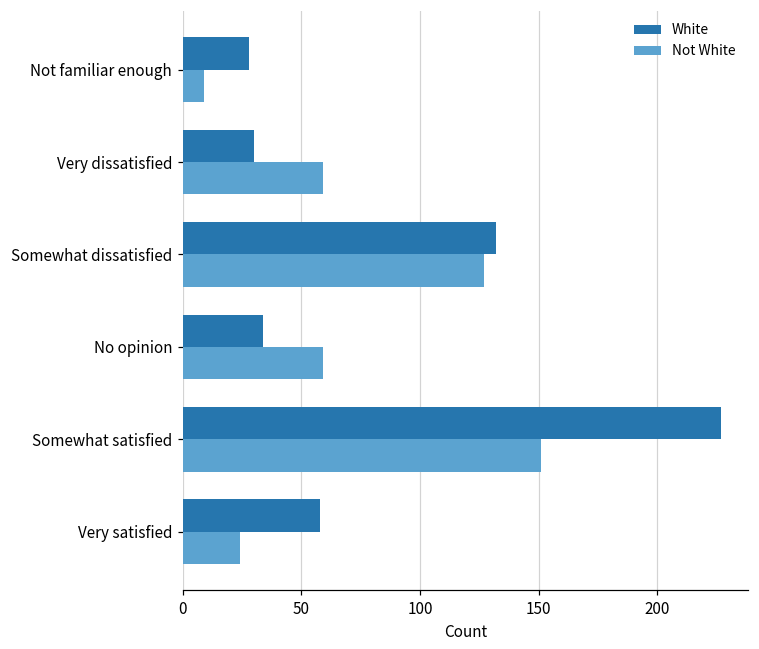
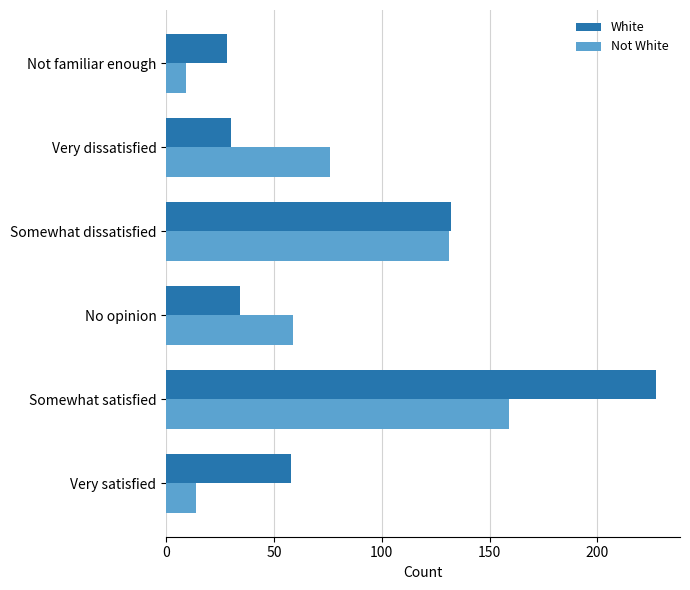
  {
    "White": {
      "Not familiar enough": 28,
      "Very dissatisfied": 30,
      "Somewhat dissatisfied": 132,
      "No opinion": 34,
      "Somewhat satisfied": 227,
      "Very satisfied": 58
    },
    "Not White": {
      "Not familiar enough": 9,
-     "Very dissatisfied": 59,
-     "Somewhat dissatisfied": 127,
+     "Very dissatisfied": 76,
+     "Somewhat dissatisfied": 131,
      "No opinion": 59,
-     "Somewhat satisfied": 151,
-     "Very satisfied": 24
+     "Somewhat satisfied": 159,
+     "Very satisfied": 14
    }
  }
